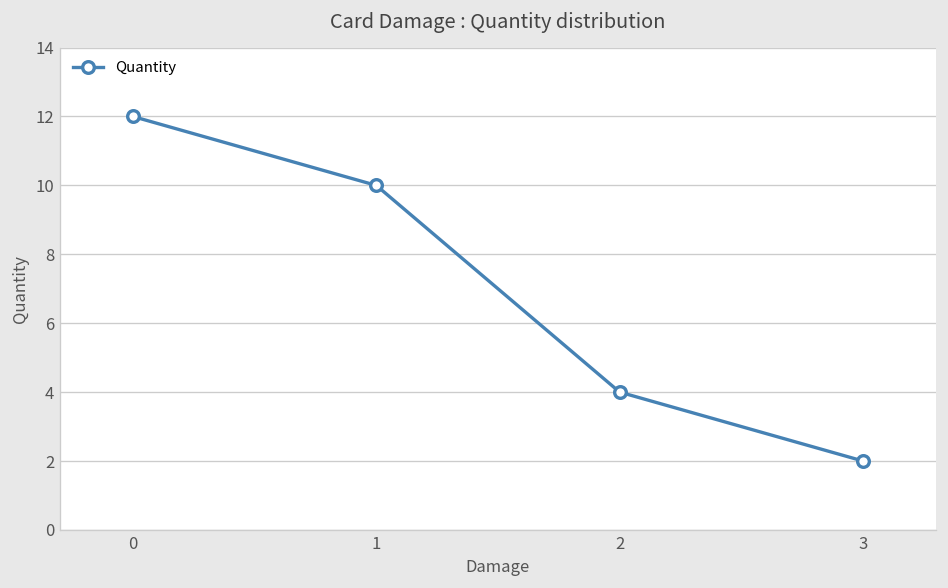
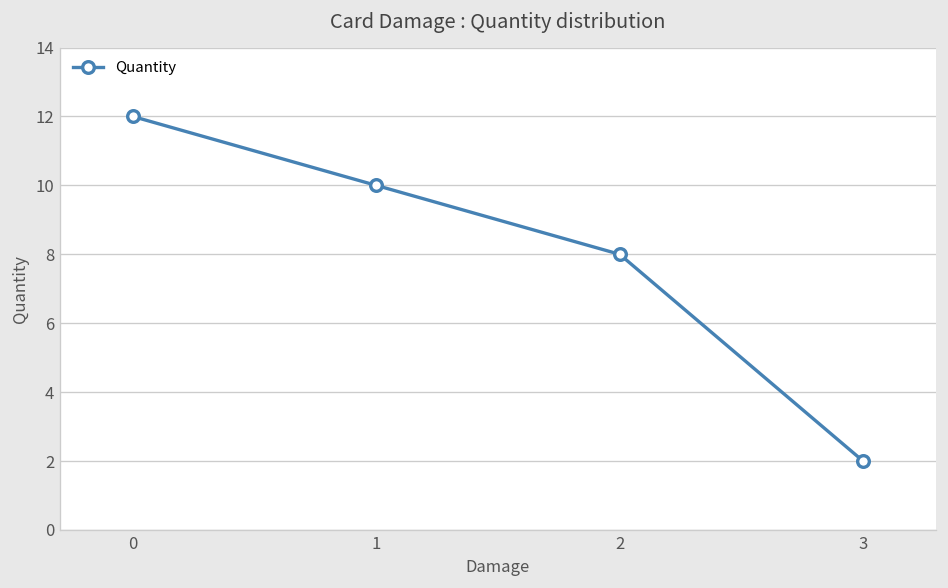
  {
    "0": 12,
    "1": 10,
-   "2": 4,
+   "2": 8,
    "3": 2
  }
